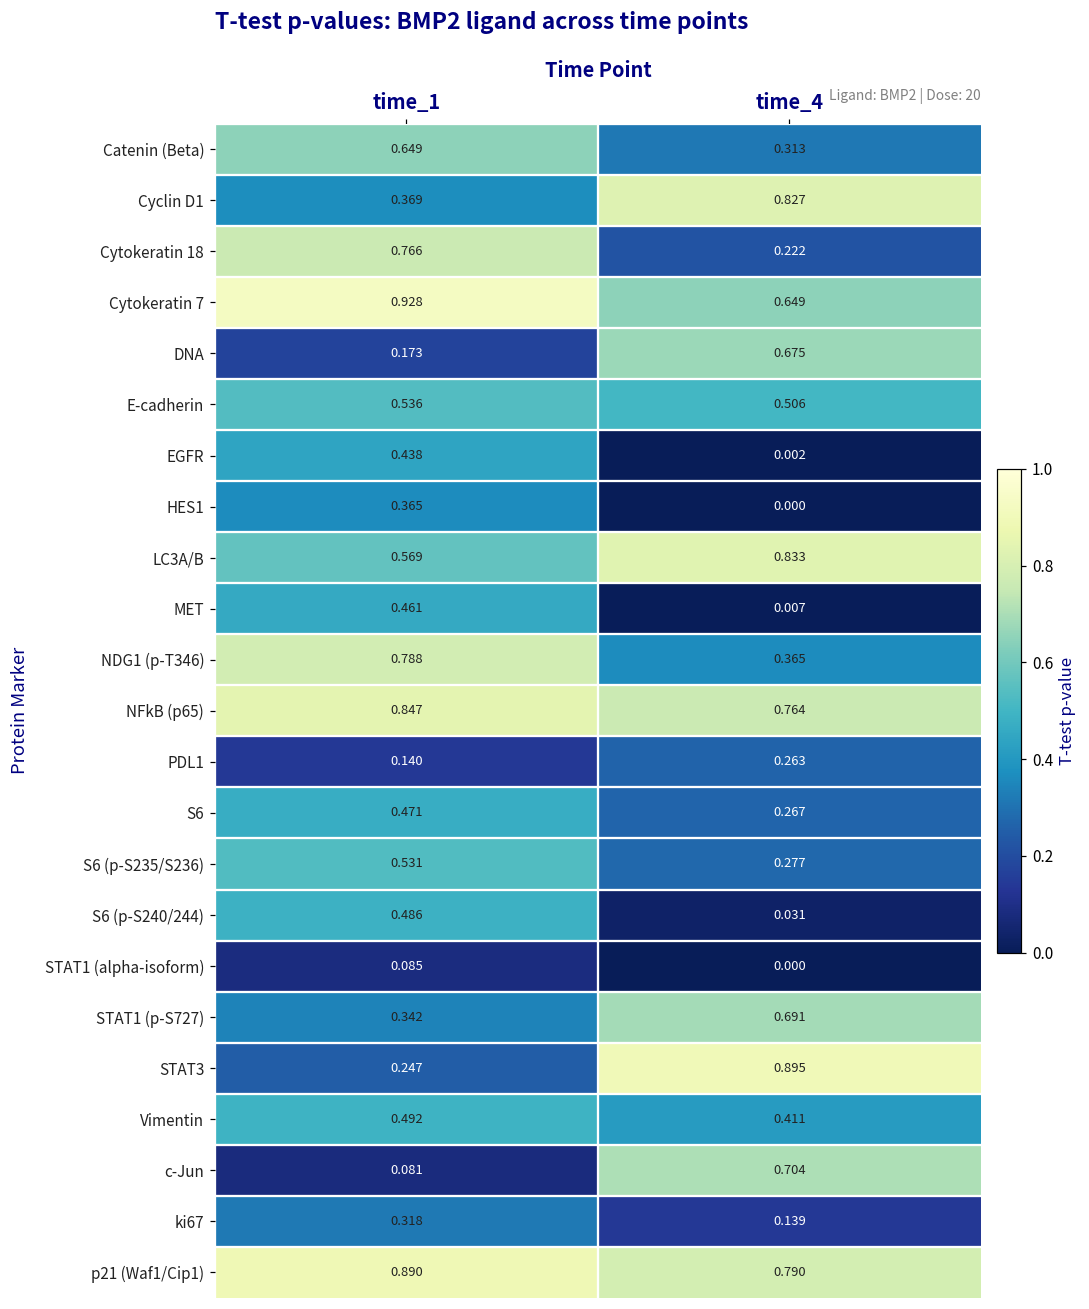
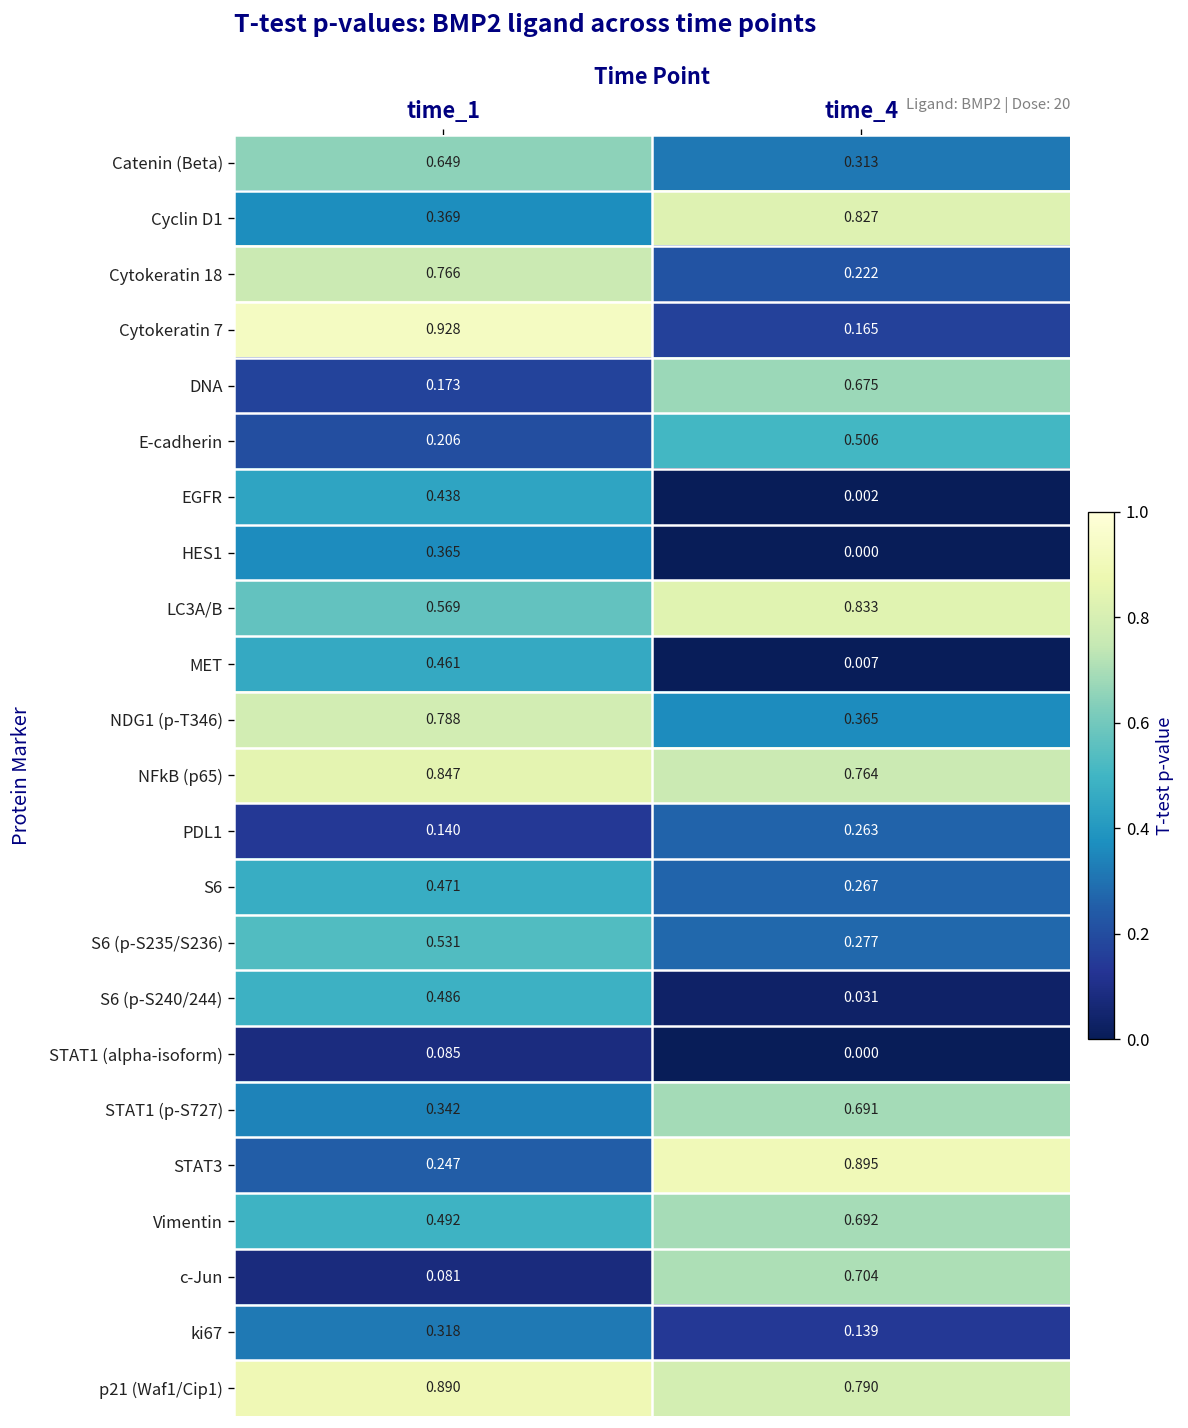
  {
    "Catenin (Beta)": {
      "time_1": 0.649,
      "time_4": 0.313
    },
    "Cyclin D1": {
      "time_1": 0.369,
      "time_4": 0.827
    },
    "Cytokeratin 18": {
      "time_1": 0.766,
      "time_4": 0.222
    },
    "Cytokeratin 7": {
      "time_1": 0.928,
-     "time_4": 0.649
+     "time_4": 0.165
    },
    "DNA": {
      "time_1": 0.173,
      "time_4": 0.675
    },
    "E-cadherin": {
-     "time_1": 0.536,
+     "time_1": 0.206,
      "time_4": 0.506
    },
    "EGFR": {
      "time_1": 0.438,
      "time_4": 0.002
    },
    "HES1": {
      "time_1": 0.365,
      "time_4": 0.000
    },
    "LC3A/B": {
      "time_1": 0.569,
      "time_4": 0.833
    },
    "MET": {
      "time_1": 0.461,
      "time_4": 0.007
    },
    "NDG1 (p-T346)": {
      "time_1": 0.788,
      "time_4": 0.365
    },
    "NFkB (p65)": {
      "time_1": 0.847,
      "time_4": 0.764
    },
    "PDL1": {
      "time_1": 0.140,
      "time_4": 0.263
    },
    "S6": {
      "time_1": 0.471,
      "time_4": 0.267
    },
    "S6 (p-S235/S236)": {
      "time_1": 0.531,
      "time_4": 0.277
    },
    "S6 (p-S240/244)": {
      "time_1": 0.486,
      "time_4": 0.031
    },
    "STAT1 (alpha-isoform)": {
      "time_1": 0.085,
      "time_4": 0.000
    },
    "STAT1 (p-S727)": {
      "time_1": 0.342,
      "time_4": 0.691
    },
    "STAT3": {
      "time_1": 0.247,
      "time_4": 0.895
    },
    "Vimentin": {
      "time_1": 0.492,
-     "time_4": 0.411
+     "time_4": 0.692
    },
    "c-Jun": {
      "time_1": 0.081,
      "time_4": 0.704
    },
    "ki67": {
      "time_1": 0.318,
      "time_4": 0.139
    },
    "p21 (Waf1/Cip1)": {
      "time_1": 0.890,
      "time_4": 0.790
    }
  }
